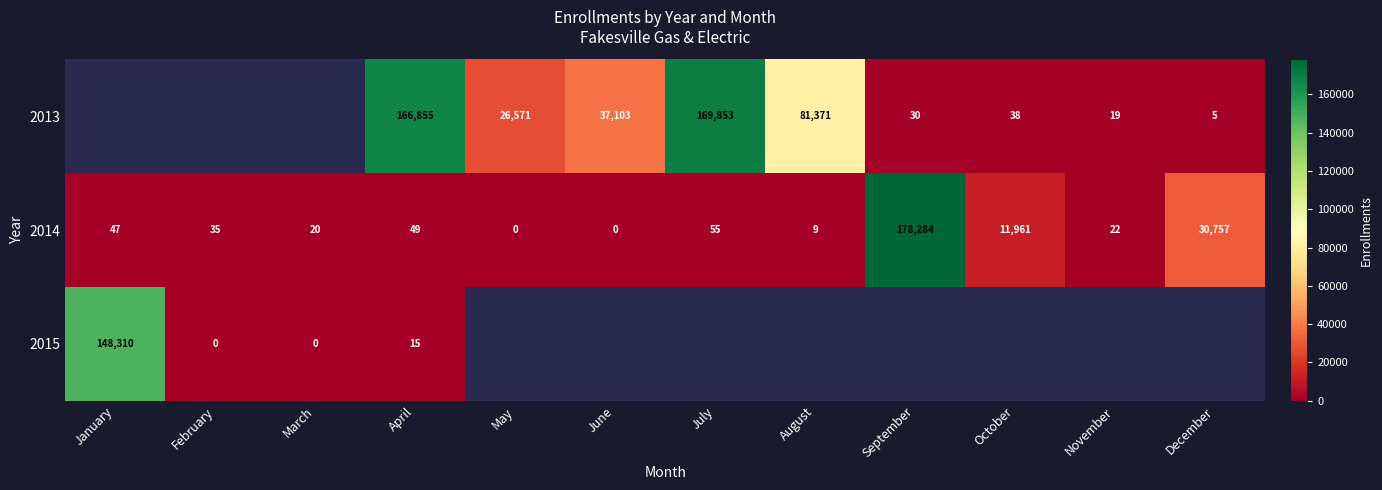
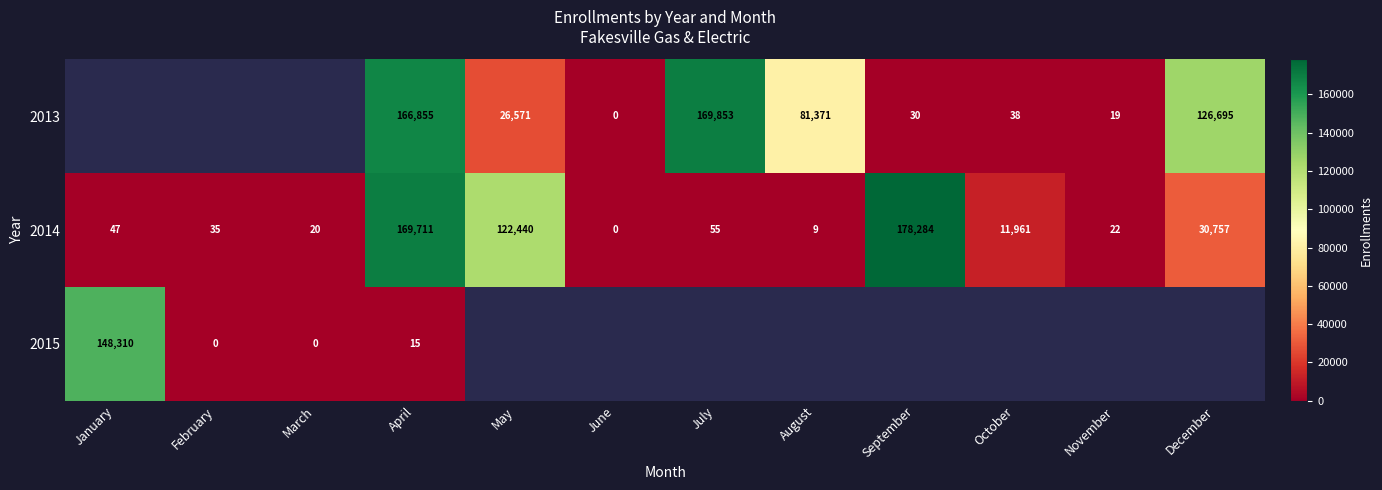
  {
    "2013": {
      "April": "166,855",
      "May": "26,571",
-     "June": "37,103",
+     "June": "0",
      "July": "169,853",
      "August": "81,371",
      "September": "30",
      "October": "38",
      "November": "19",
-     "December": "5"
+     "December": "126,695"
    },
    "2014": {
      "January": "47",
      "February": "35",
      "March": "20",
-     "April": "49",
-     "May": "0",
+     "April": "169,711",
+     "May": "122,440",
      "June": "0",
      "July": "55",
      "August": "9",
      "September": "178,284",
      "October": "11,961",
      "November": "22",
      "December": "30,757"
    },
    "2015": {
      "January": "148,310",
      "February": "0",
      "March": "0",
      "April": "15"
    }
  }
